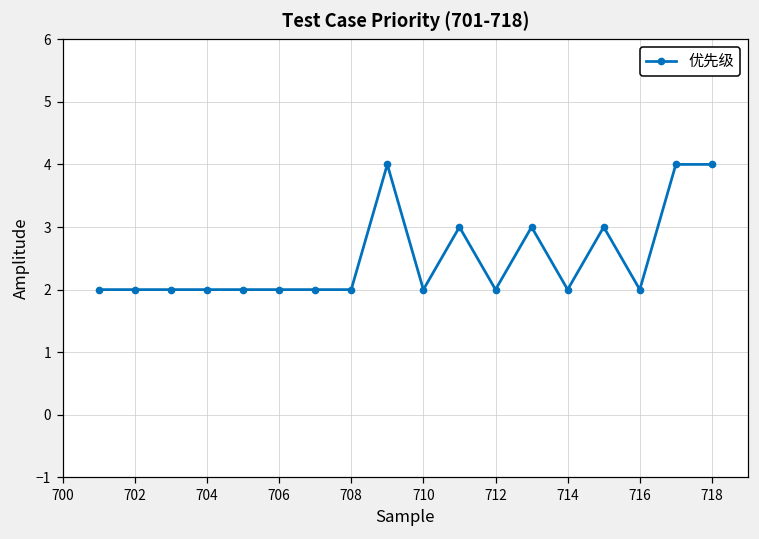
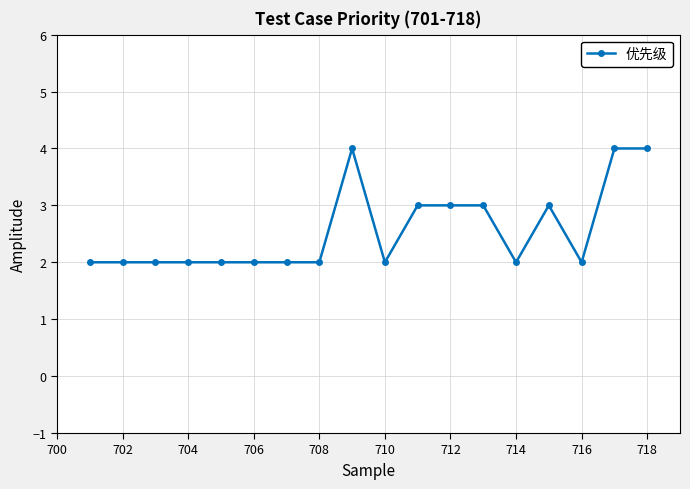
  {
    "702": 2,
    "704": 2,
    "706": 2,
    "708": 2,
    "710": 2,
-   "712": 2,
+   "712": 3,
    "714": 2,
    "716": 2,
    "718": 4
  }
